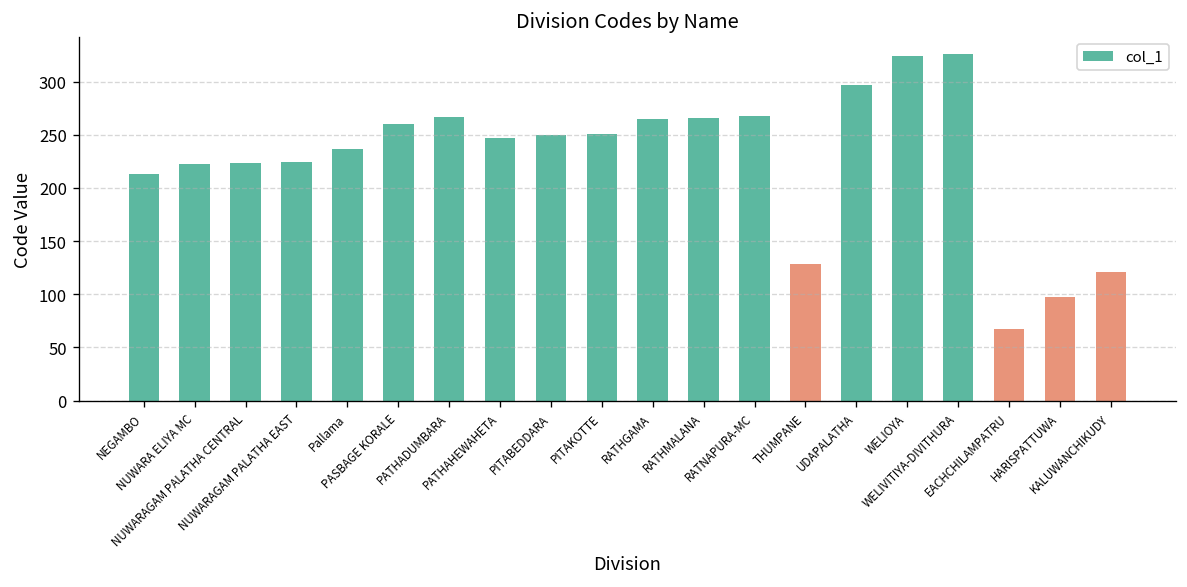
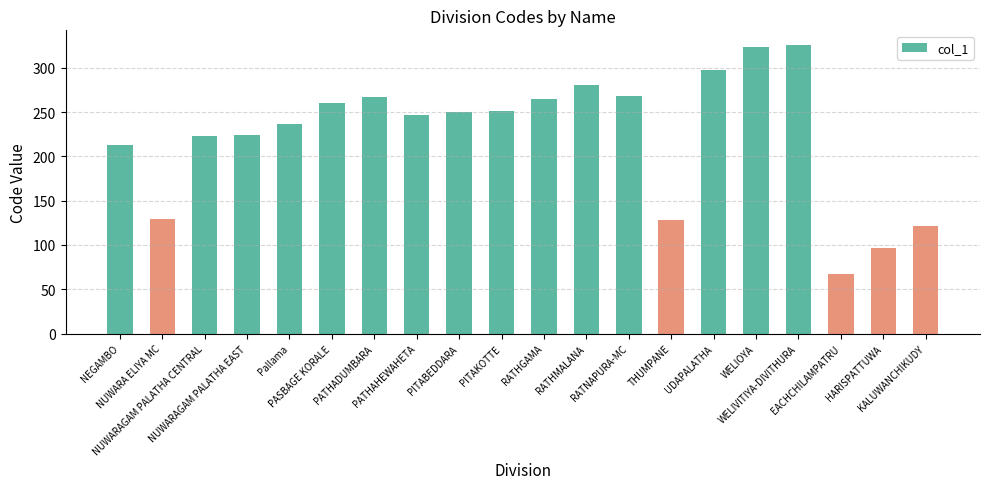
  {
    "NEGAMBO": 210,
-   "NUWARA ELIYA MC": 220,
+   "NUWARA ELIYA MC": 130,
    "NUWARAGAM PALATHA CENTRAL": 220,
    "NUWARAGAM PALATHA EAST": 220,
    "Pallama": 240,
    "PASBAGE KORALE": 260,
    "PATHADUMBARA": 270,
    "PATHAHEWAHETA": 250,
    "PITABEDDARA": 250,
    "PITAKOTTE": 250,
    "RATHGAMA": 270,
-   "RATHMALANA": 270,
+   "RATHMALANA": 280,
    "RATNAPURA-MC": 270,
    "THUMPANE": 130,
    "UDAPALATHA": 300,
    "WELIOYA": 320,
    "WELIVITIYA-DIVITHURA": 330,
    "EACHCHILAMPATRU": 70,
    "HARISPATTUWA": 100,
    "KALUWANCHIKUDY": 120
  }
